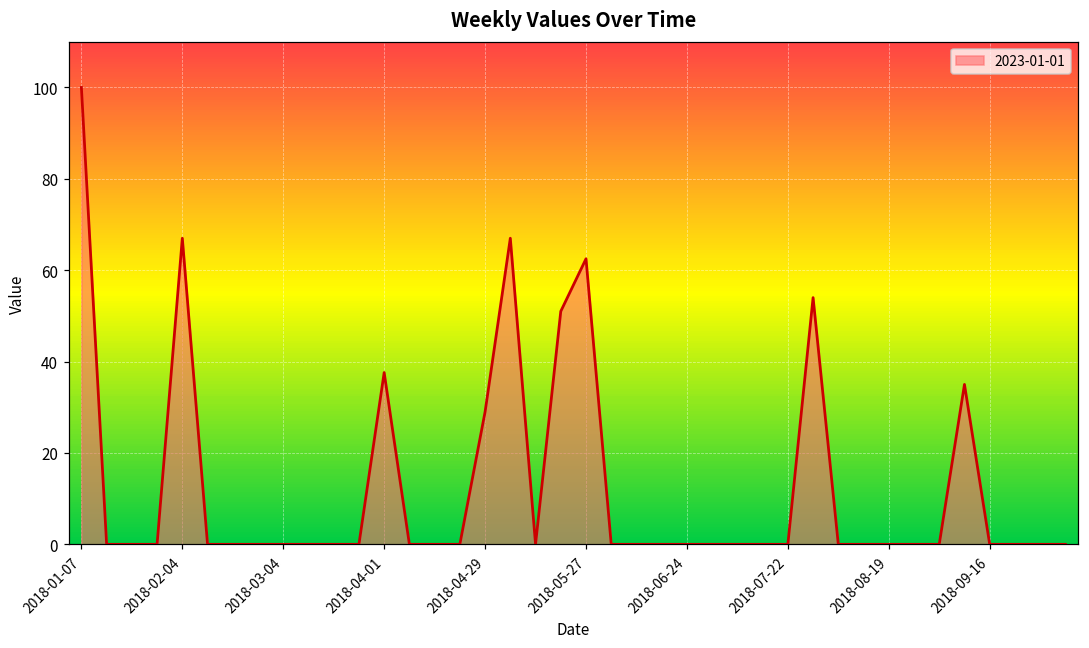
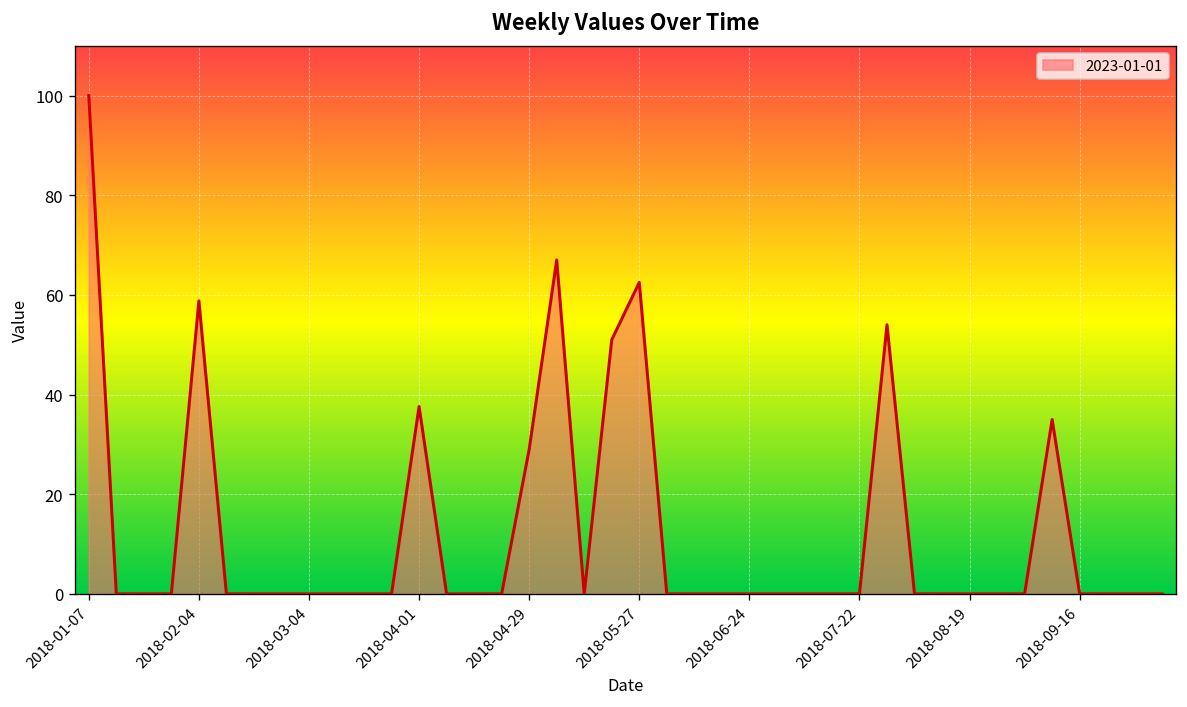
  {
    "2018-01-07": 100,
-   "2018-02-04": 67,
+   "2018-02-04": 59,
    "2018-03-04": 0,
    "2018-04-01": 38,
    "2018-04-29": 29,
    "2018-05-27": 63,
    "2018-06-24": 0,
    "2018-07-22": 0,
    "2018-08-19": 0,
    "2018-09-16": 0
  }
